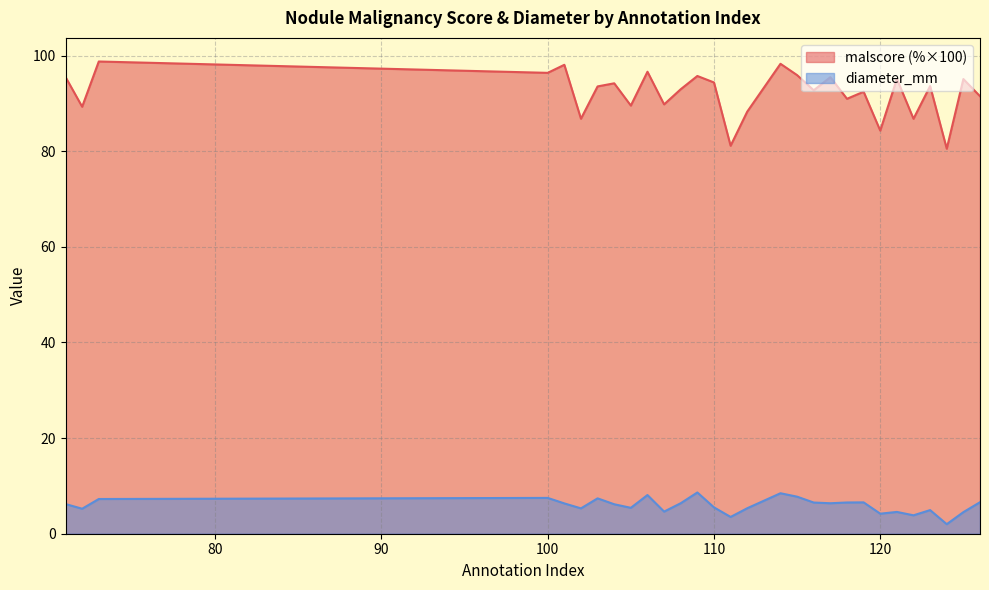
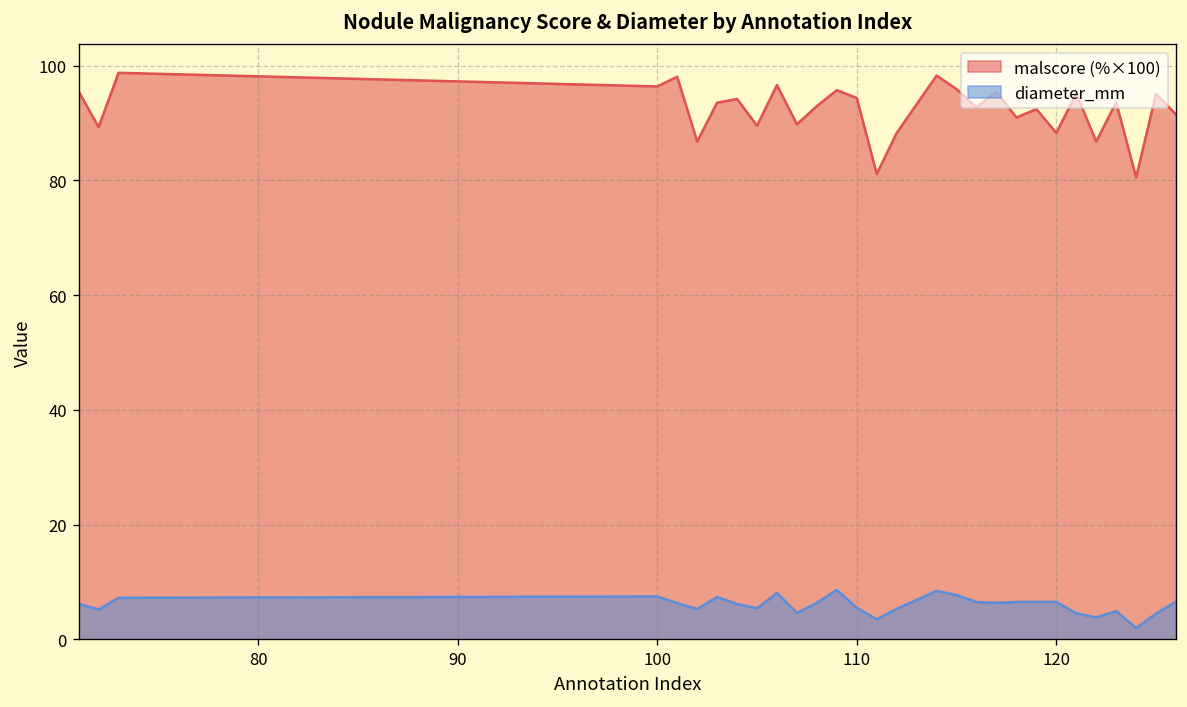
  {
    "malscore (%×100)": {
      "100": 96,
      "110": 94,
-     "120": 84
+     "120": 88
    },
    "diameter_mm": {
      "100": 7,
      "110": 6,
-     "120": 4
+     "120": 7
    }
  }
